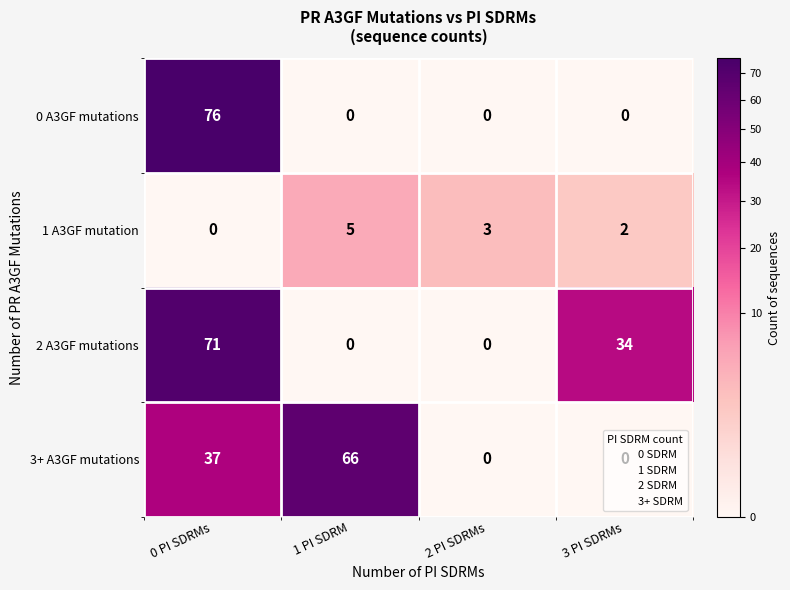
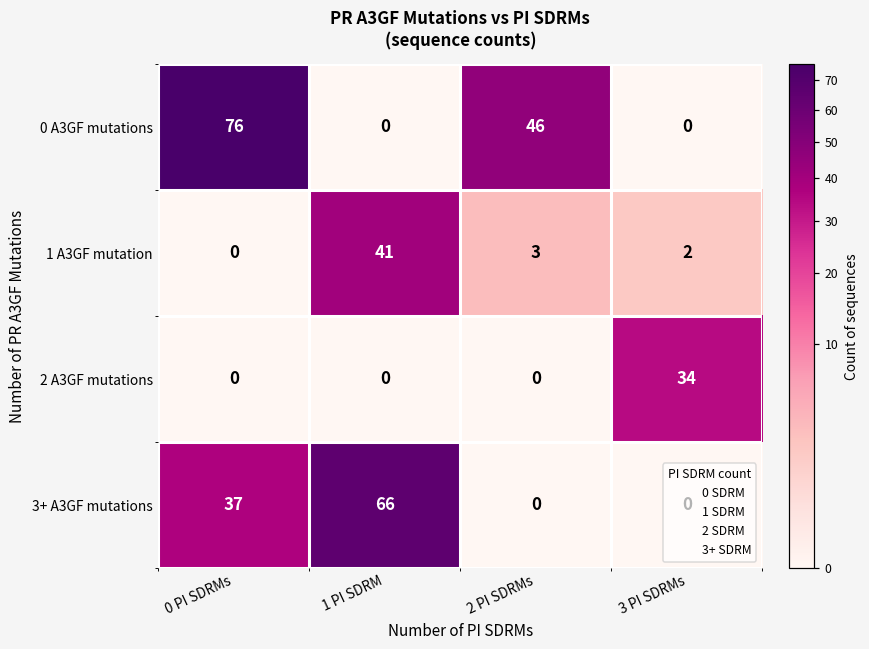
  {
    "0 A3GF mutations": {
      "0 PI SDRMs": 76,
      "1 PI SDRM": 0,
-     "2 PI SDRMs": 0,
+     "2 PI SDRMs": 46,
      "3 PI SDRMs": 0
    },
    "1 A3GF mutation": {
      "0 PI SDRMs": 0,
-     "1 PI SDRM": 5,
+     "1 PI SDRM": 41,
      "2 PI SDRMs": 3,
      "3 PI SDRMs": 2
    },
    "2 A3GF mutations": {
-     "0 PI SDRMs": 71,
+     "0 PI SDRMs": 0,
      "1 PI SDRM": 0,
      "2 PI SDRMs": 0,
      "3 PI SDRMs": 34
    },
    "3+ A3GF mutations": {
      "0 PI SDRMs": 37,
      "1 PI SDRM": 66,
      "2 PI SDRMs": 0
    }
  }
